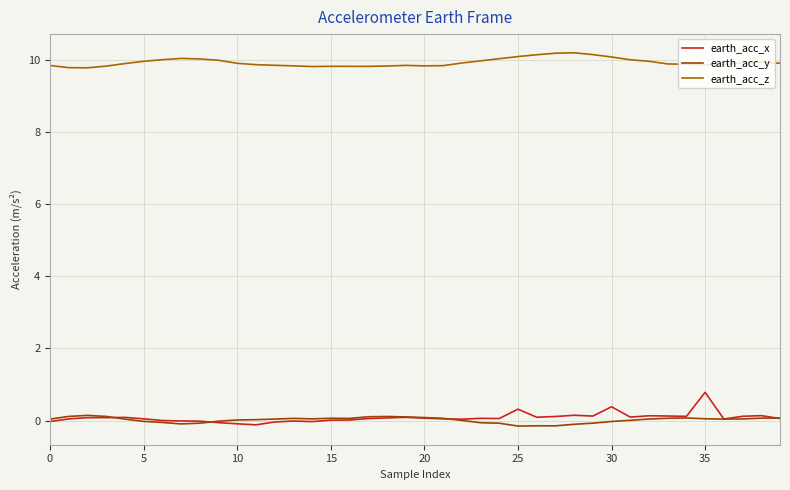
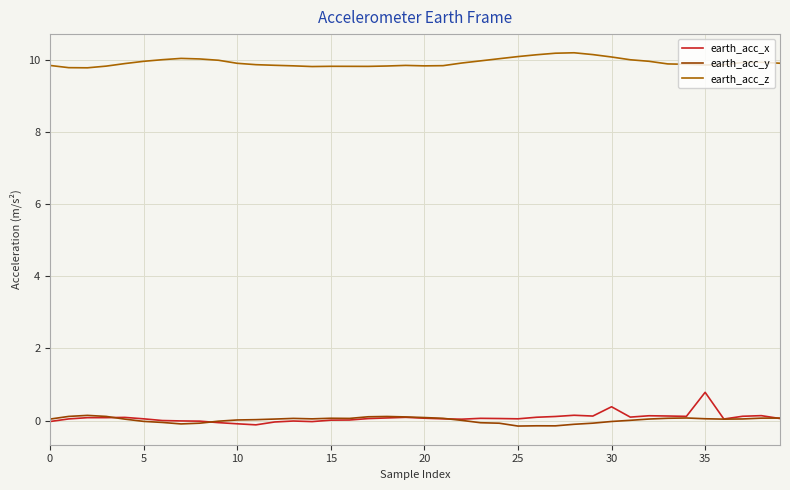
  {
    "earth_acc_x": {
      "5": 0.0,
      "10": -0.1,
-     "25": 0.3,
+     "25": 0.0,
      "30": 0.4,
      "35": 0.8
    }
  }
